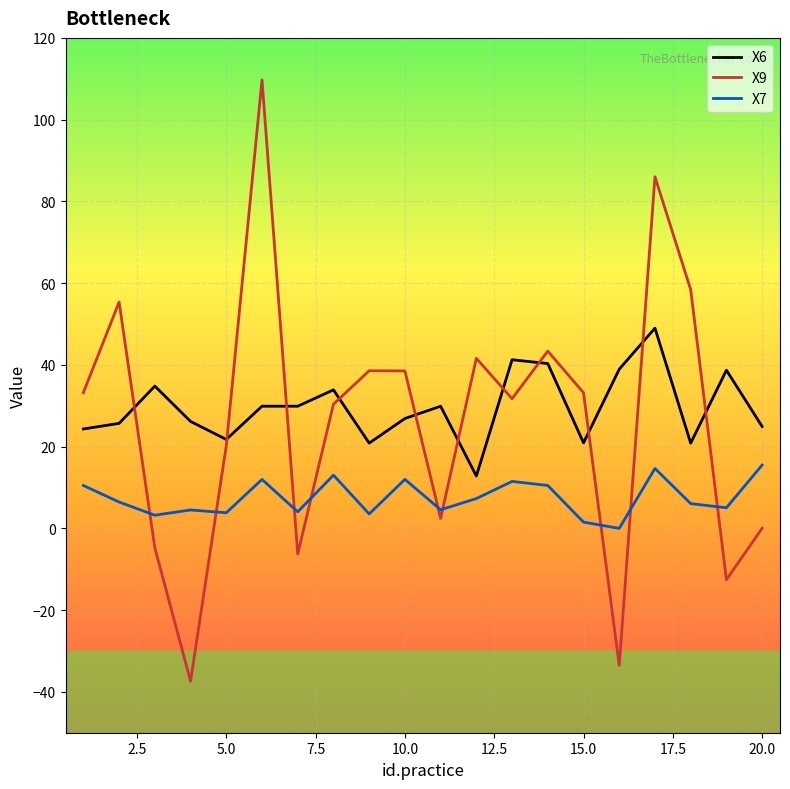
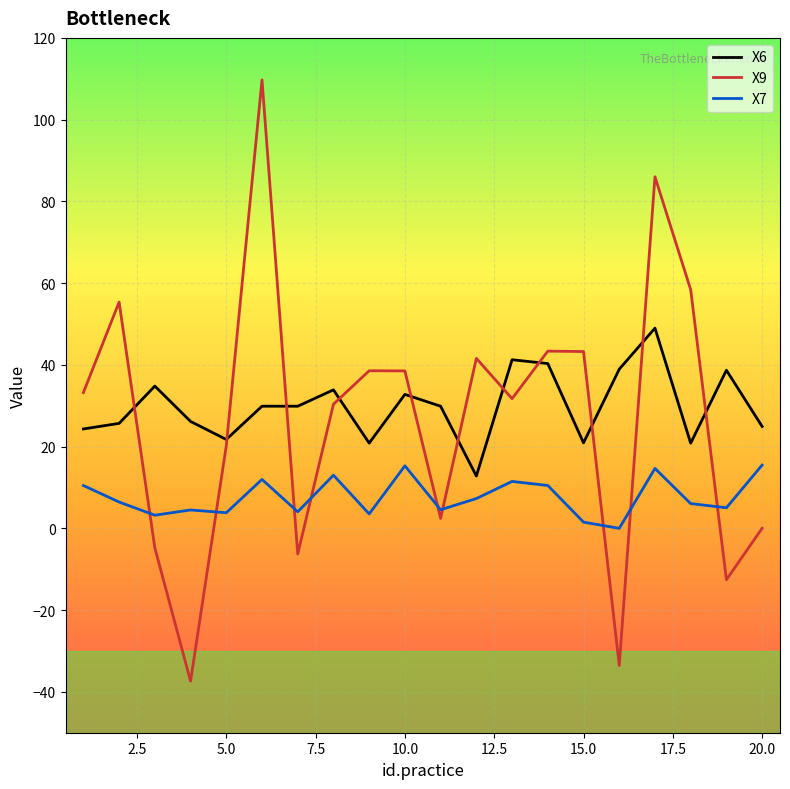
  {
    "X6": {
      "5.0": 22,
-     "10.0": 27,
+     "10.0": 33,
      "15.0": 21,
      "20.0": 25
    },
    "X9": {
      "5.0": 20,
      "10.0": 39,
-     "15.0": 33,
+     "15.0": 43,
      "20.0": 0
    },
    "X7": {
      "5.0": 4,
-     "10.0": 12,
+     "10.0": 15,
      "15.0": 2,
      "20.0": 15
    }
  }
